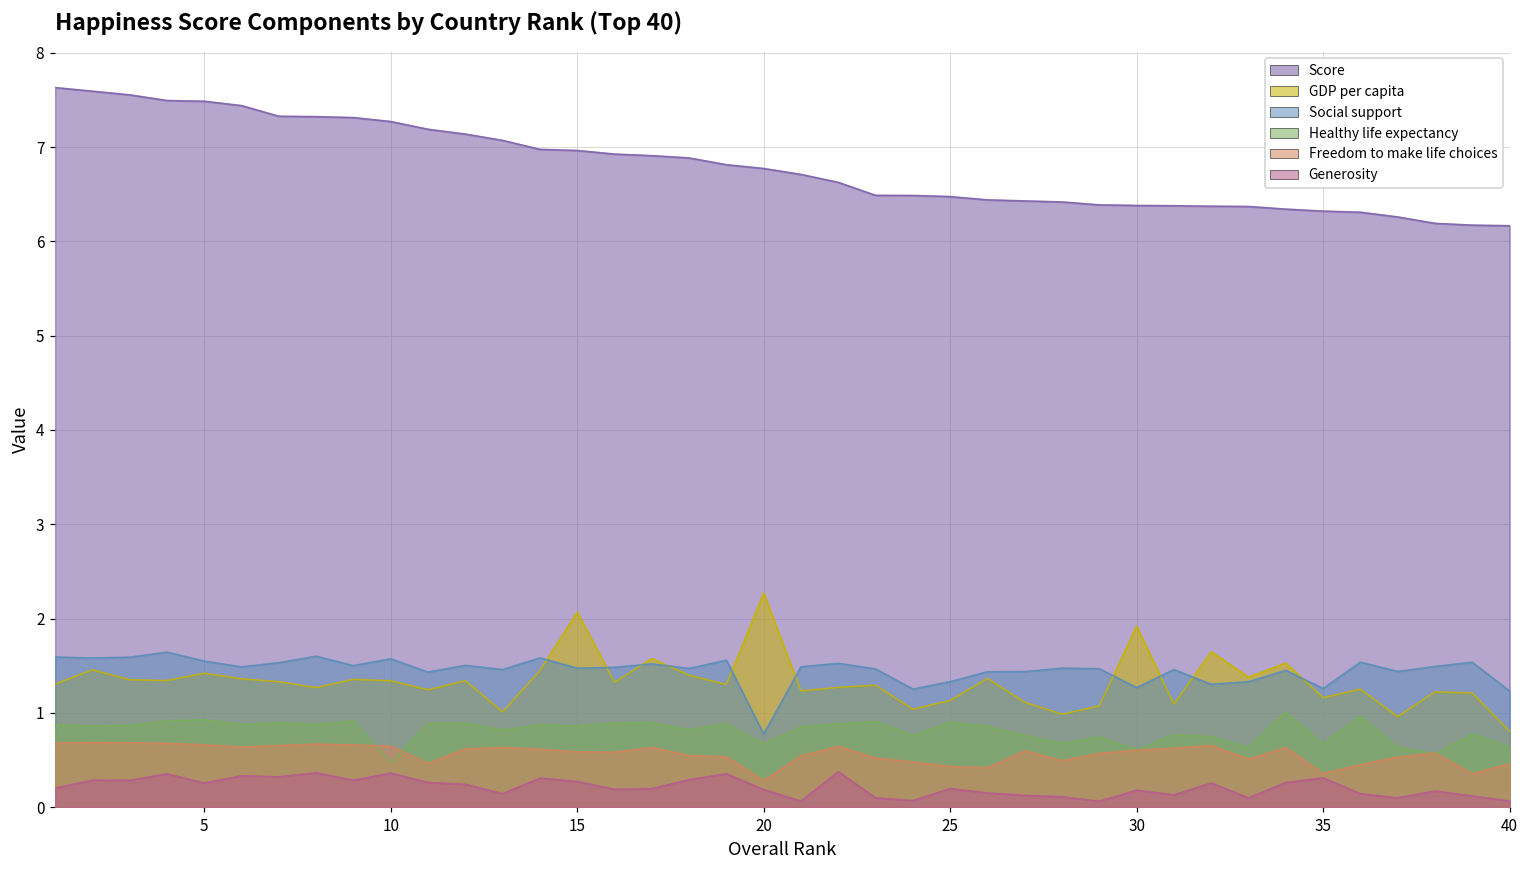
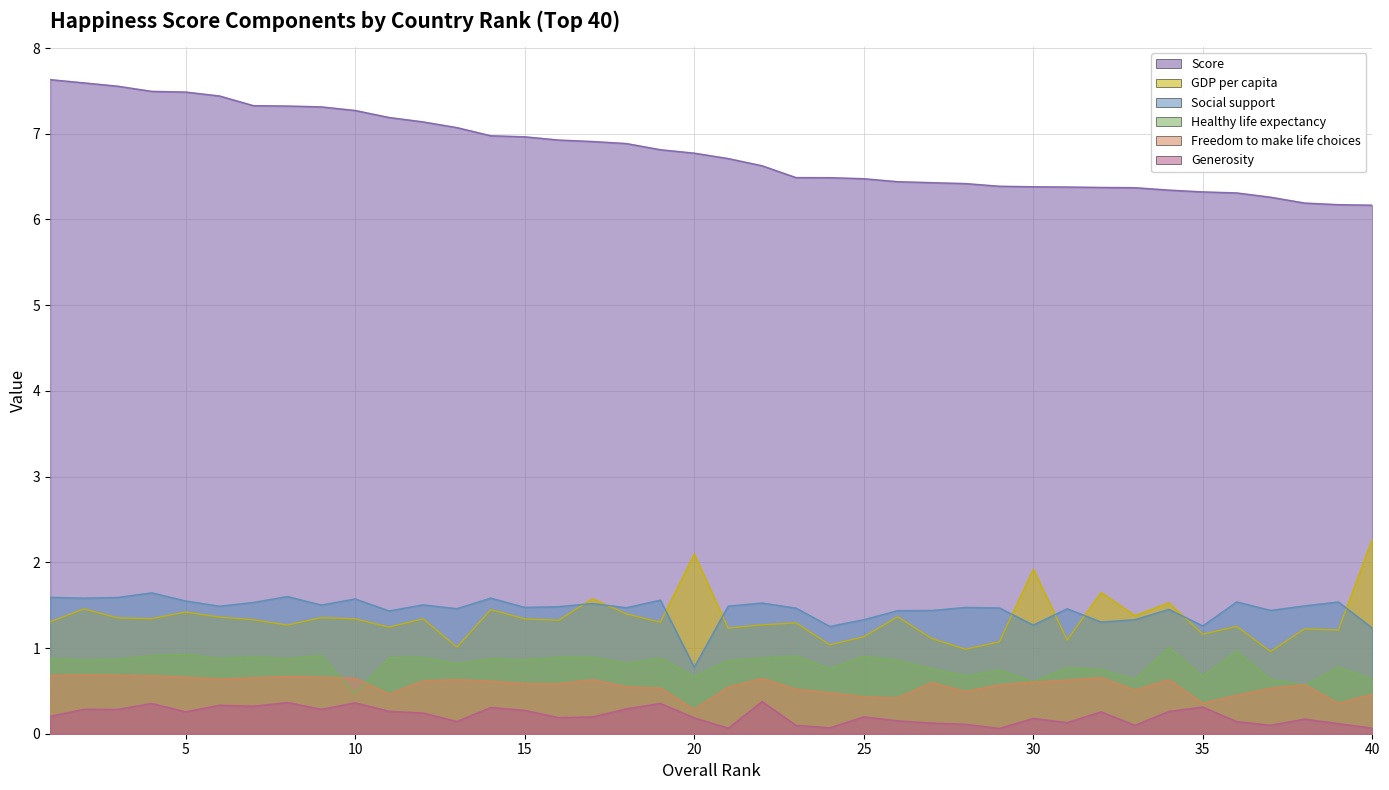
  {
    "GDP per capita": {
      "5": 1.4,
      "10": 1.3,
-     "15": 2.1,
-     "20": 2.3,
+     "15": 1.3,
+     "20": 2.1,
      "25": 1.1,
      "30": 1.9,
      "35": 1.2,
-     "40": 0.8
+     "40": 2.3
    },
    "Healthy life expectancy": {
      "5": 0.9,
      "10": 0.5,
      "15": 0.9,
      "20": 0.7,
      "25": 0.9,
      "35": 0.7,
      "40": 0.6
    }
  }
